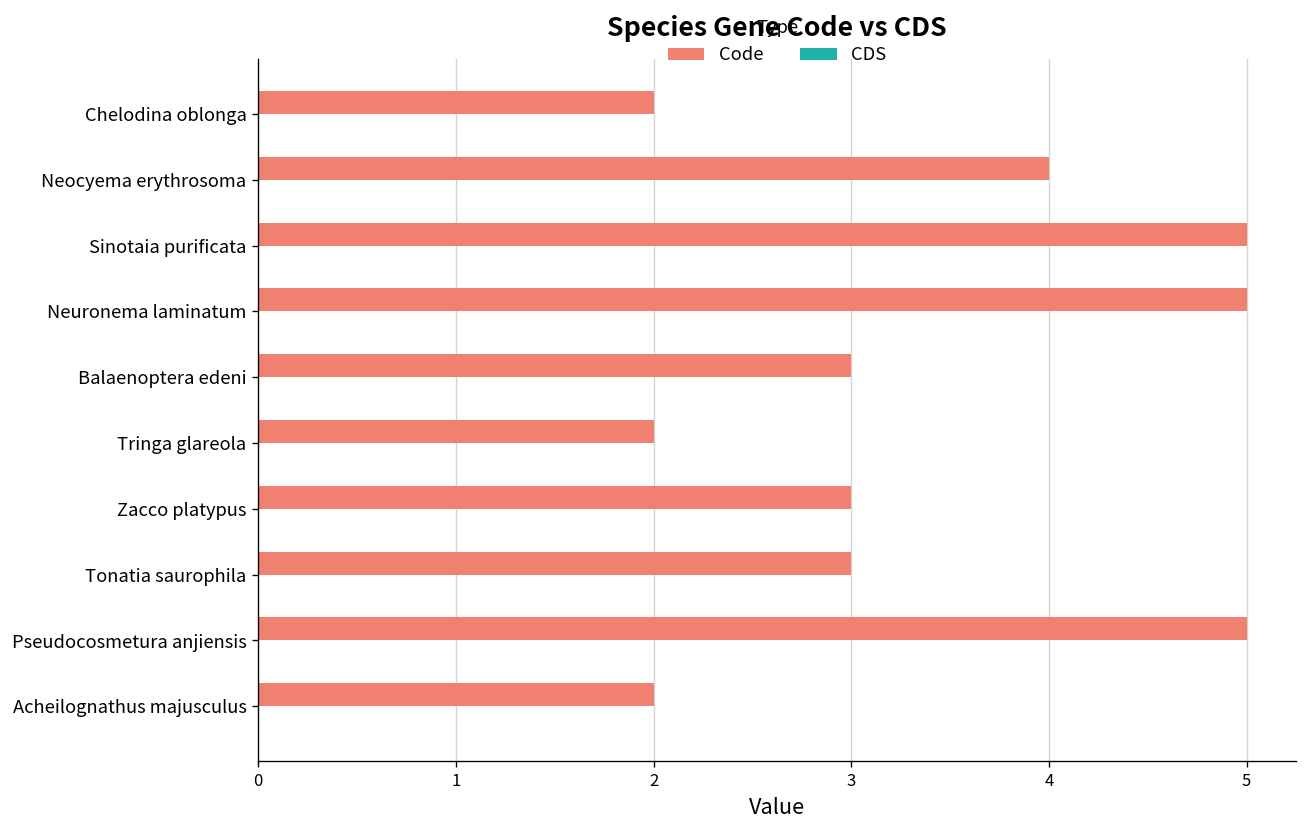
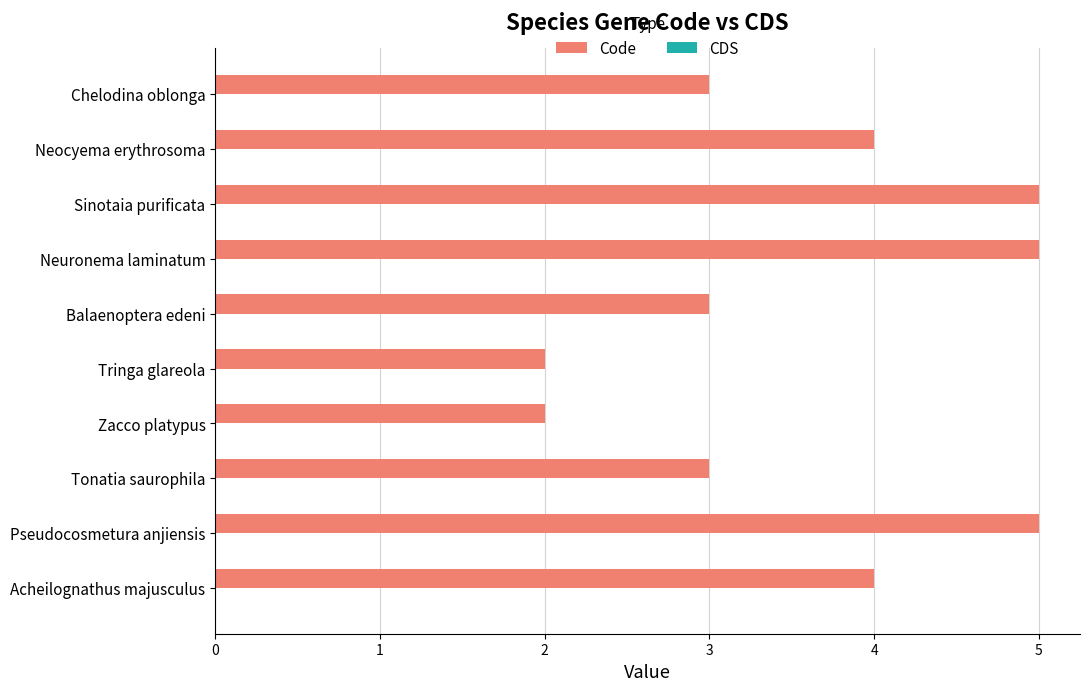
  {
    "Code": {
-     "Chelodina oblonga": 2,
+     "Chelodina oblonga": 3,
      "Neocyema erythrosoma": 4,
      "Sinotaia purificata": 5,
      "Neuronema laminatum": 5,
      "Balaenoptera edeni": 3,
      "Tringa glareola": 2,
-     "Zacco platypus": 3,
+     "Zacco platypus": 2,
      "Tonatia saurophila": 3,
      "Pseudocosmetura anjiensis": 5,
-     "Acheilognathus majusculus": 2
+     "Acheilognathus majusculus": 4
    },
    "CDS": {
      "Chelodina oblonga": 0,
      "Neocyema erythrosoma": 0,
      "Sinotaia purificata": 0,
      "Neuronema laminatum": 0,
      "Balaenoptera edeni": 0,
      "Tringa glareola": 0,
      "Zacco platypus": 0,
      "Tonatia saurophila": 0,
      "Pseudocosmetura anjiensis": 0,
      "Acheilognathus majusculus": 0
    }
  }
